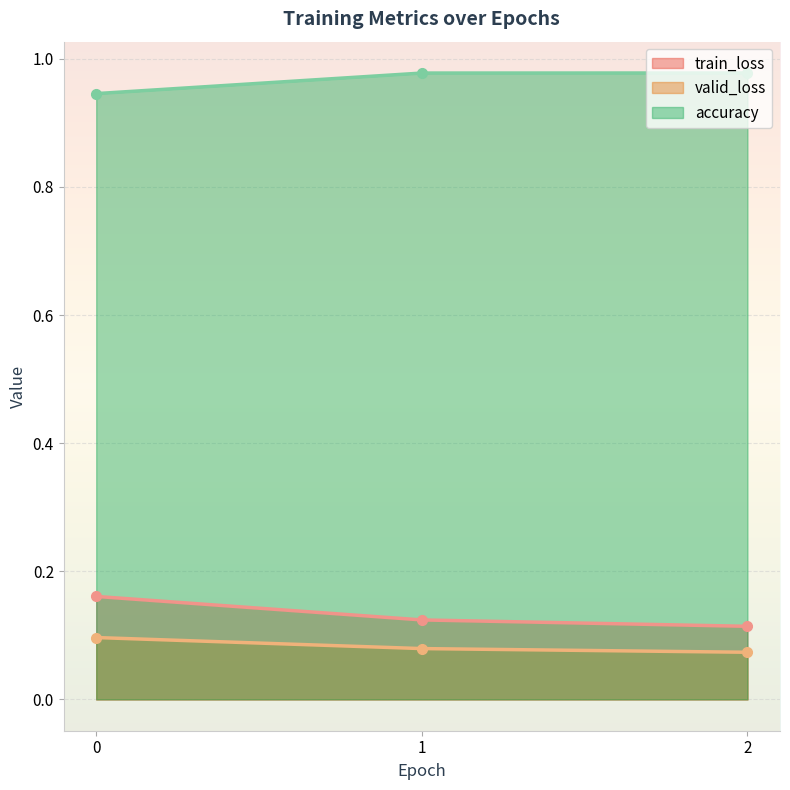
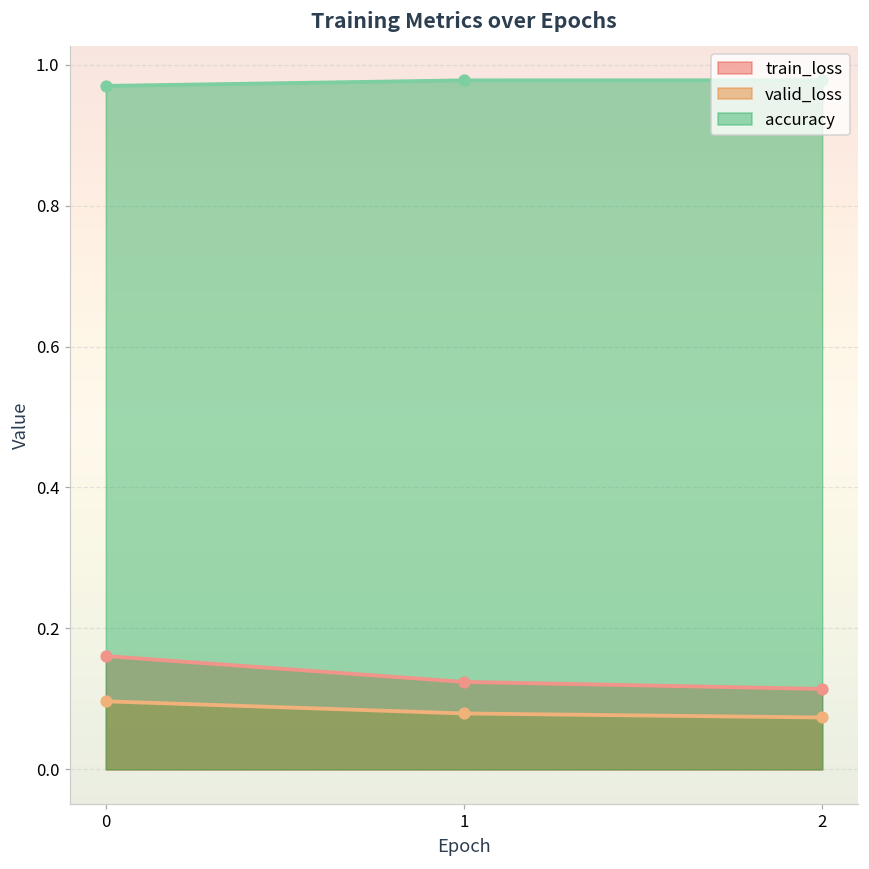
  {
    "accuracy": {
-     "0": 0.95,
+     "0": 0.97,
      "1": 0.98
    }
  }
